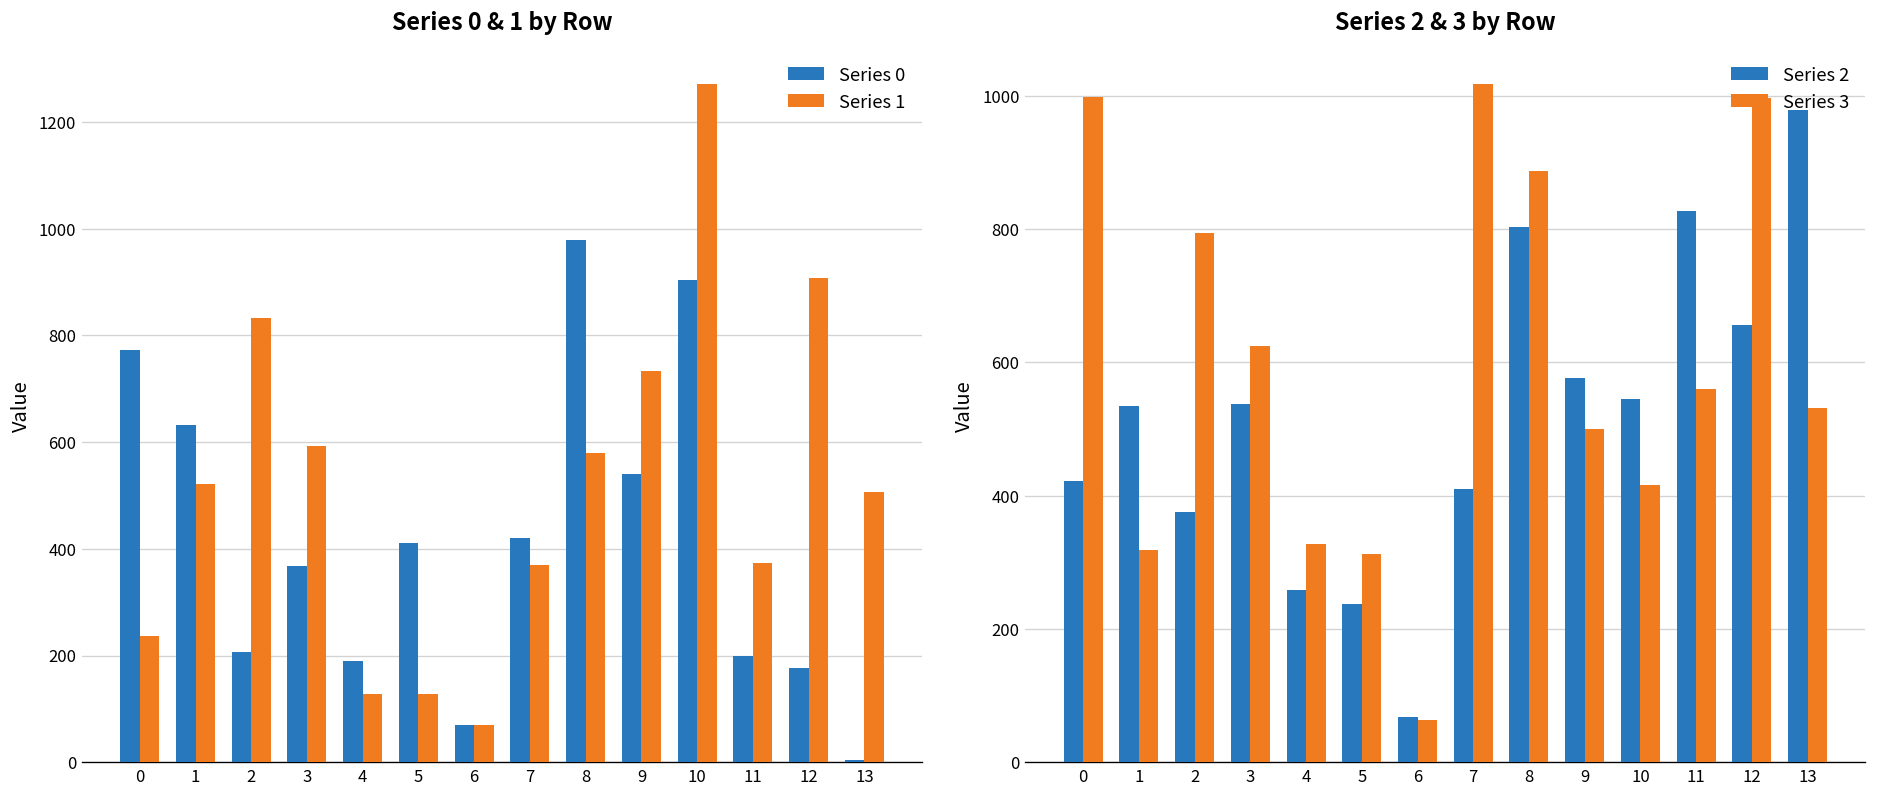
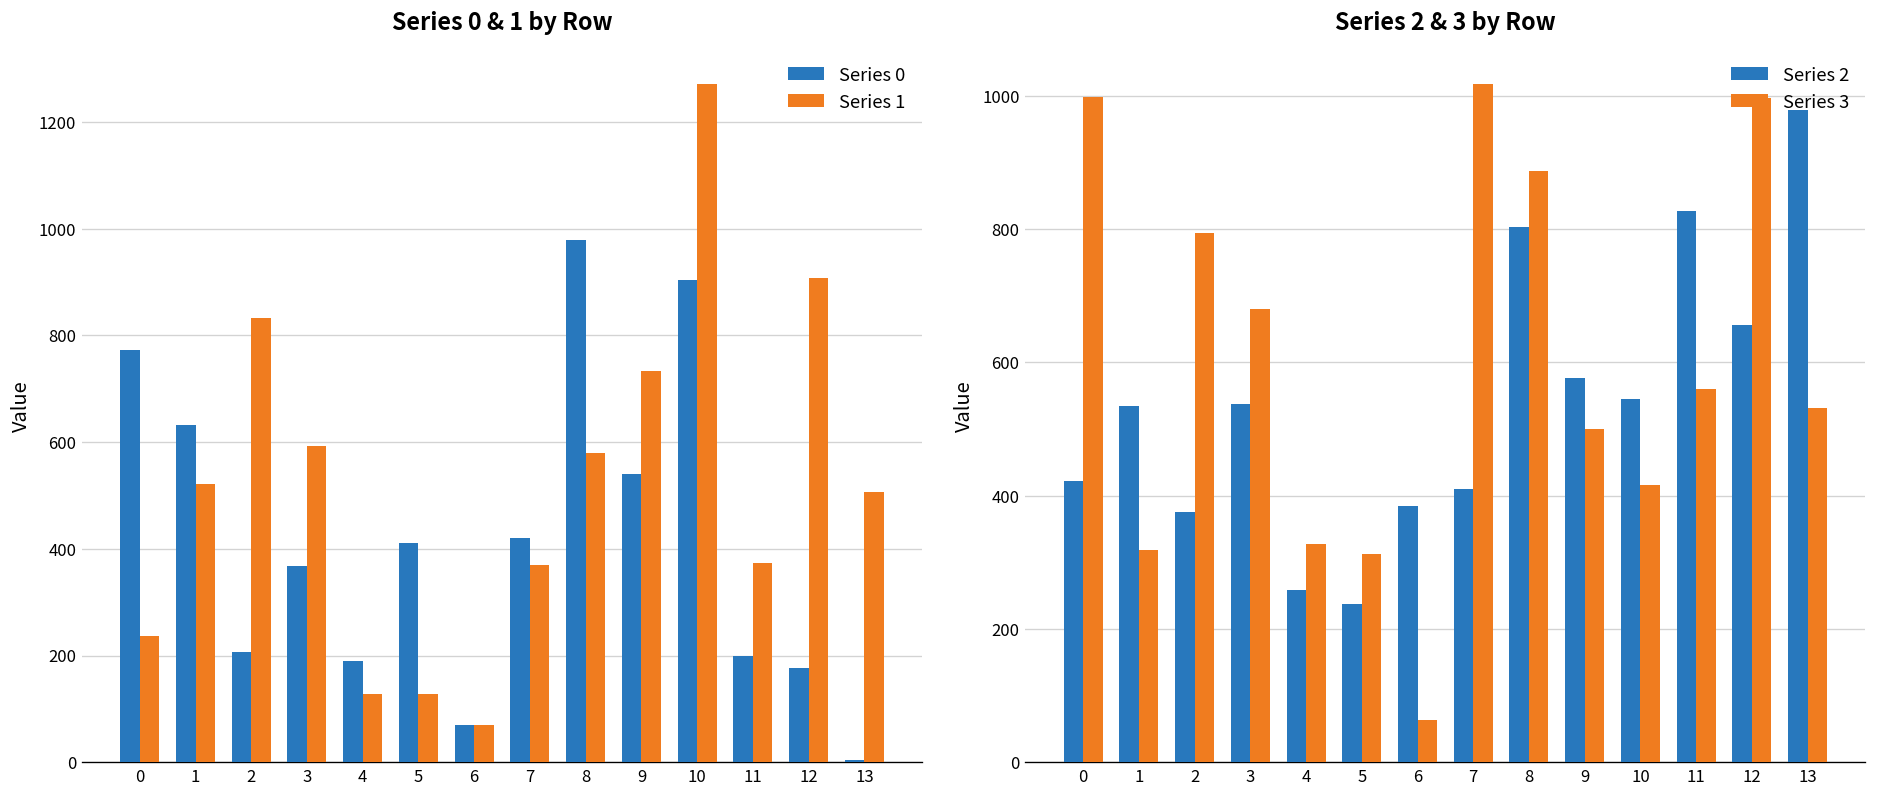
  {
    "Series 0 & 1 by Row": {
      "Series 0": {
        "0": 770,
        "1": 630,
        "2": 210,
        "3": 370,
        "4": 190,
        "5": 410,
        "6": 70,
        "7": 420,
        "8": 980,
        "9": 540,
        "10": 900,
        "11": 200,
        "12": 180
      },
      "Series 1": {
        "0": 240,
        "1": 520,
        "2": 830,
        "3": 590,
        "4": 130,
        "5": 130,
        "6": 70,
        "7": 370,
        "8": 580,
        "9": 730,
        "10": 1270,
        "11": 370,
        "12": 910,
        "13": 510
      }
    },
    "Series 2 & 3 by Row": {
      "Series 2": {
        "0": 420,
        "1": 540,
        "2": 380,
        "3": 540,
        "4": 260,
        "5": 240,
-       "6": 70,
+       "6": 380,
        "7": 410,
        "8": 800,
        "9": 580,
        "10": 540,
        "11": 830,
        "12": 660,
        "13": 980
      },
      "Series 3": {
        "0": 1000,
        "1": 320,
        "2": 790,
-       "3": 620,
+       "3": 680,
        "4": 330,
        "5": 310,
        "6": 60,
        "7": 1020,
        "8": 890,
        "9": 500,
        "10": 420,
        "11": 560,
        "12": 1000,
        "13": 530
      }
    }
  }
